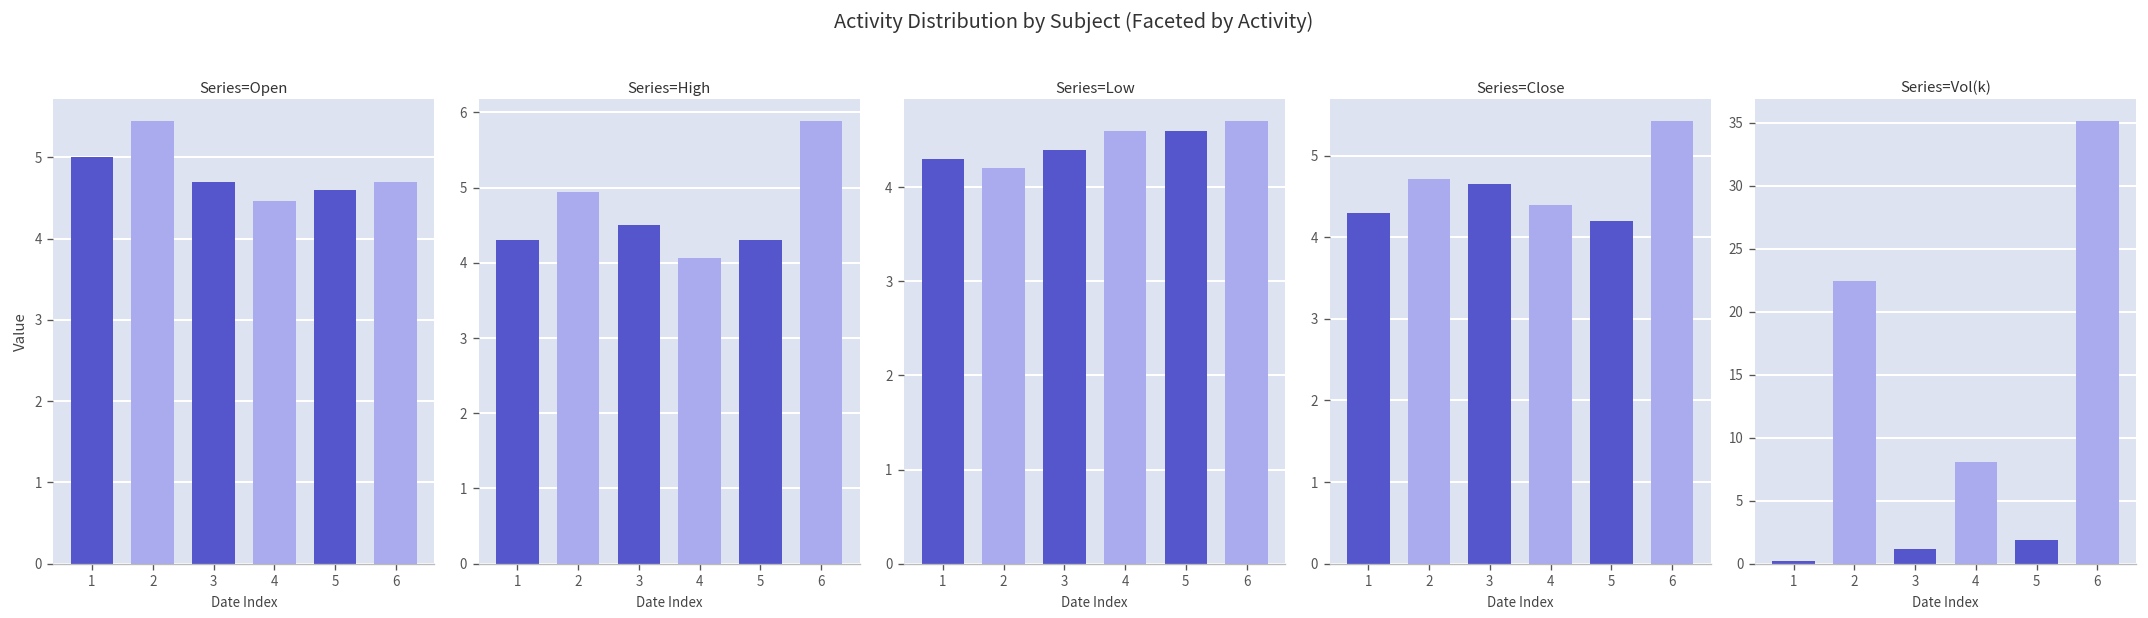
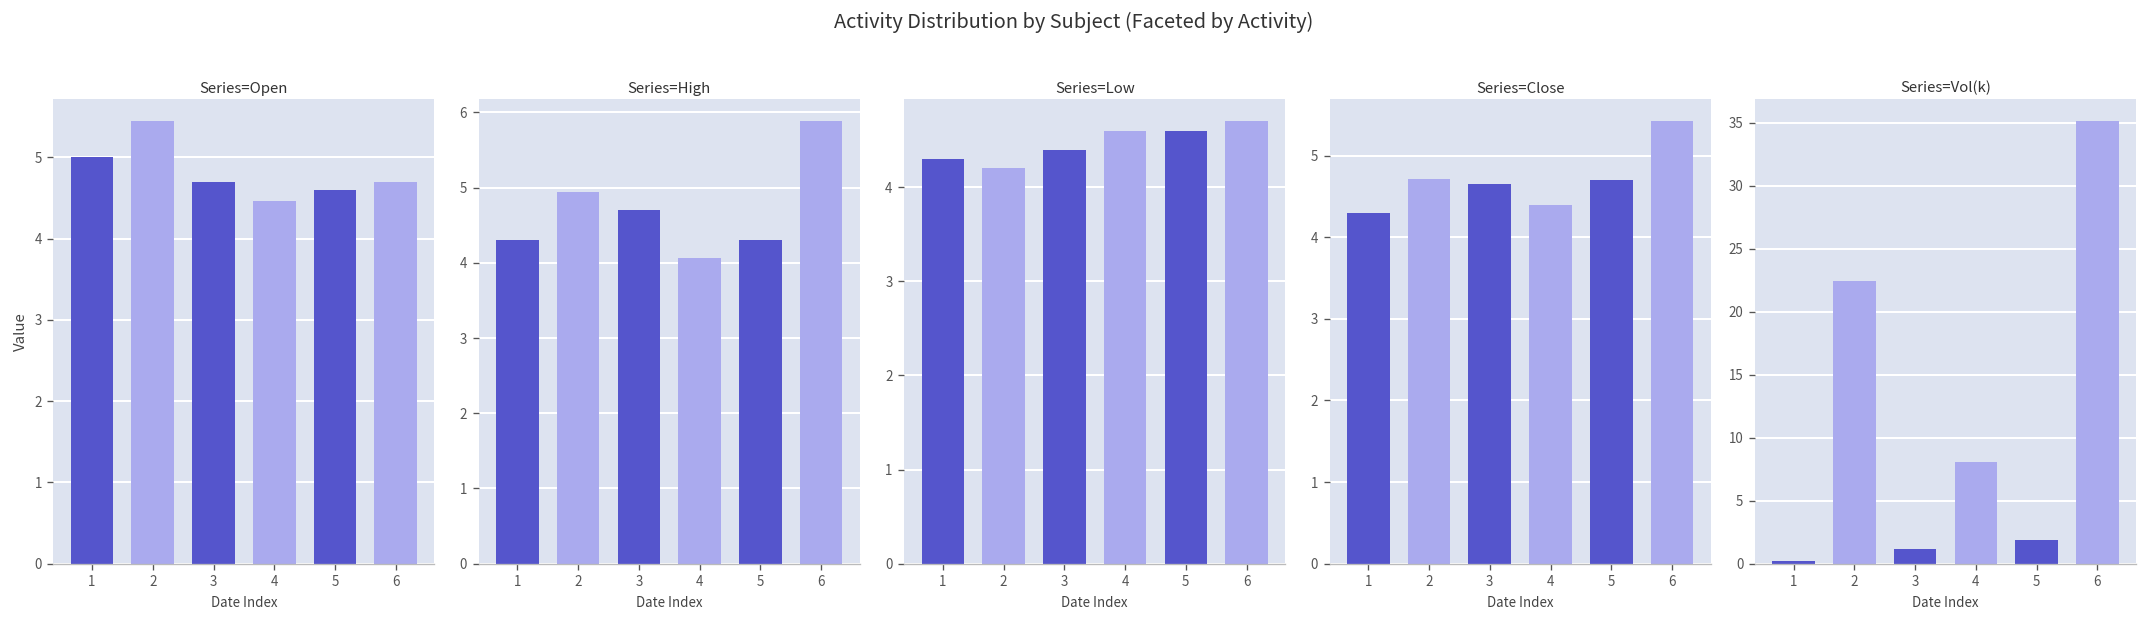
  {
    "Series=Open": {
      "1": 5.0,
      "2": 5.4,
      "3": 4.7,
      "4": 4.5,
      "5": 4.6,
      "6": 4.7
    },
    "Series=High": {
      "1": 4.3,
      "2": 4.9,
-     "3": 4.5,
+     "3": 4.7,
      "4": 4.1,
      "5": 4.3,
      "6": 5.9
    },
    "Series=Low": {
      "1": 4.3,
      "2": 4.2,
      "3": 4.4,
      "4": 4.6,
      "5": 4.6,
      "6": 4.7
    },
    "Series=Close": {
      "1": 4.3,
      "2": 4.7,
      "3": 4.7,
      "4": 4.4,
-     "5": 4.2,
+     "5": 4.7,
      "6": 5.4
    },
    "Series=Vol(k)": {
      "2": 22.4,
      "3": 1.2,
      "4": 8.1,
      "5": 1.9,
      "6": 35.1
    }
  }
